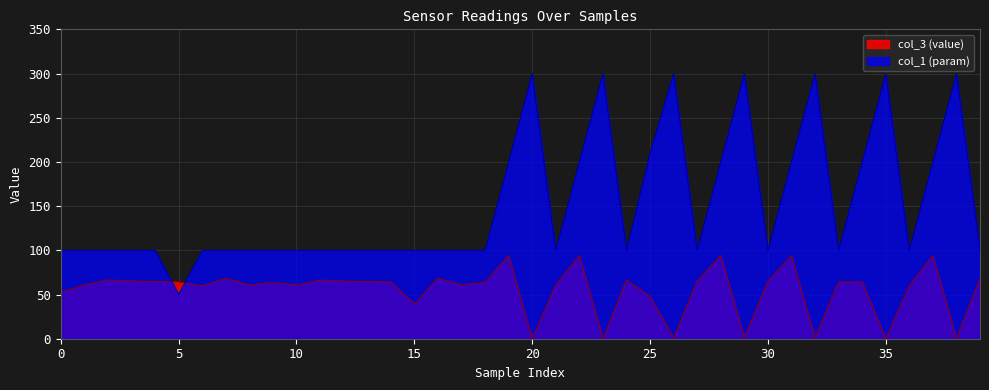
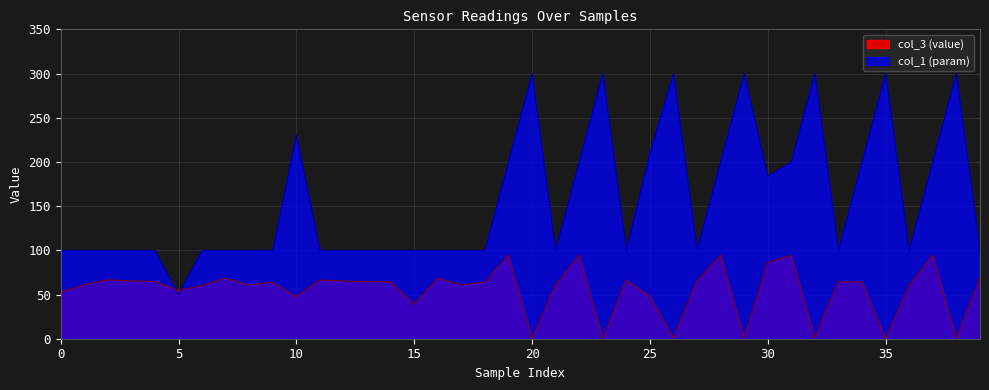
  {
    "col_3 (value)": {
      "0": 50,
-     "5": 60,
-     "10": 60,
+     "5": 50,
+     "10": 50,
      "15": 40,
      "20": 0,
      "25": 50,
-     "30": 60,
+     "30": 90,
      "35": 0
    },
    "col_1 (param)": {
      "0": 100,
      "5": 50,
-     "10": 100,
+     "10": 230,
      "15": 100,
      "20": 300,
      "25": 210,
-     "30": 100,
+     "30": 180,
      "35": 300
    }
  }
